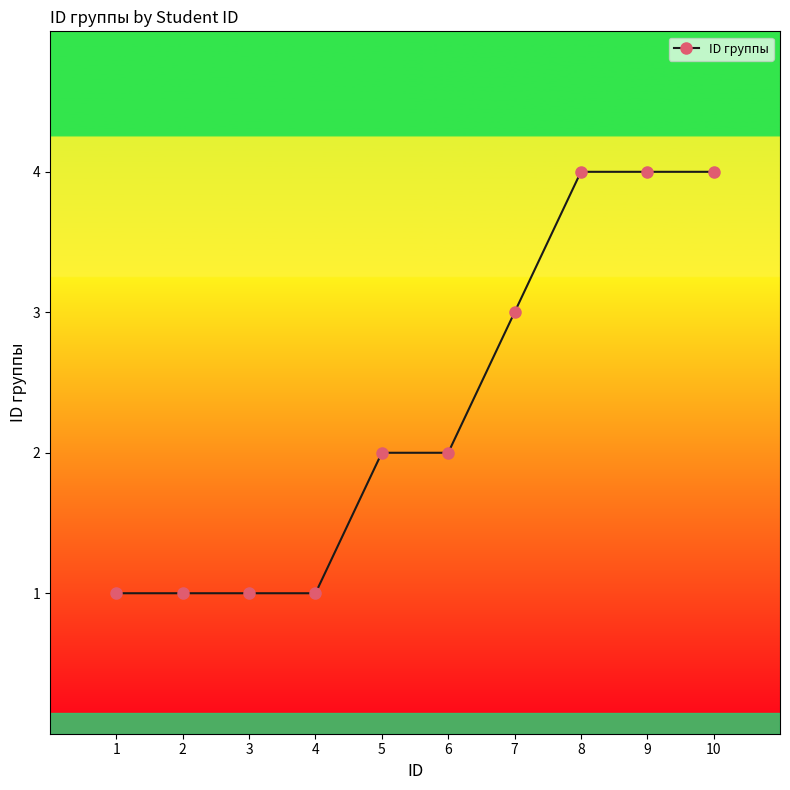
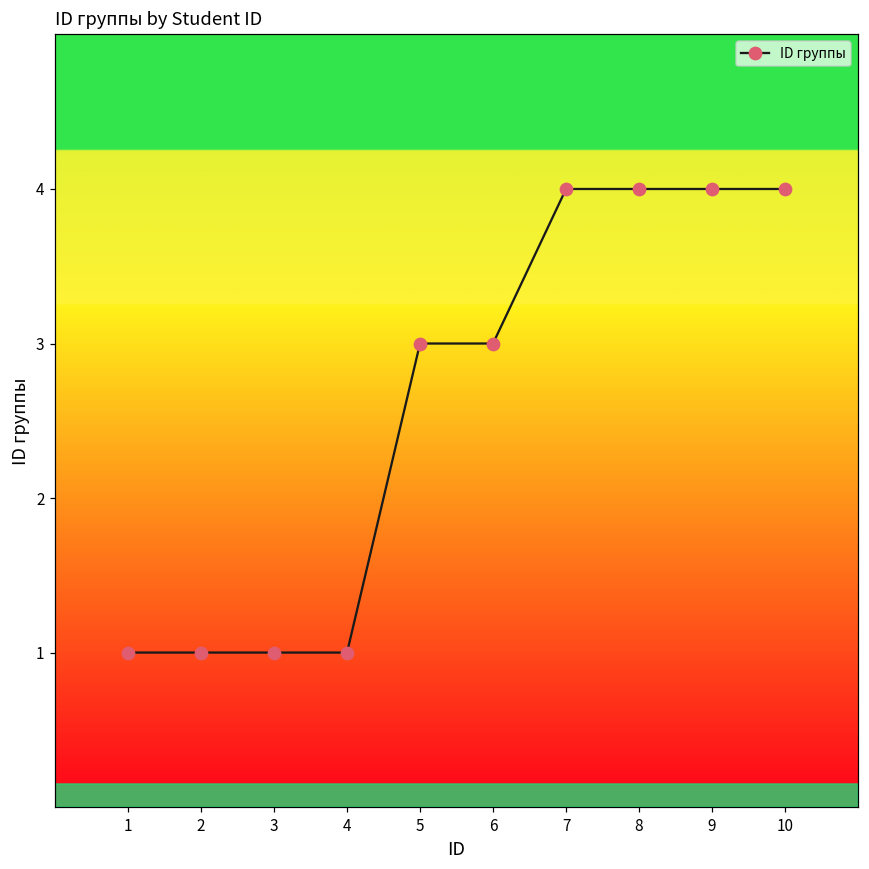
  {
    "1": 1,
    "2": 1,
    "3": 1,
    "4": 1,
-   "5": 2,
-   "6": 2,
-   "7": 3,
+   "5": 3,
+   "6": 3,
+   "7": 4,
    "8": 4,
    "9": 4,
    "10": 4
  }
